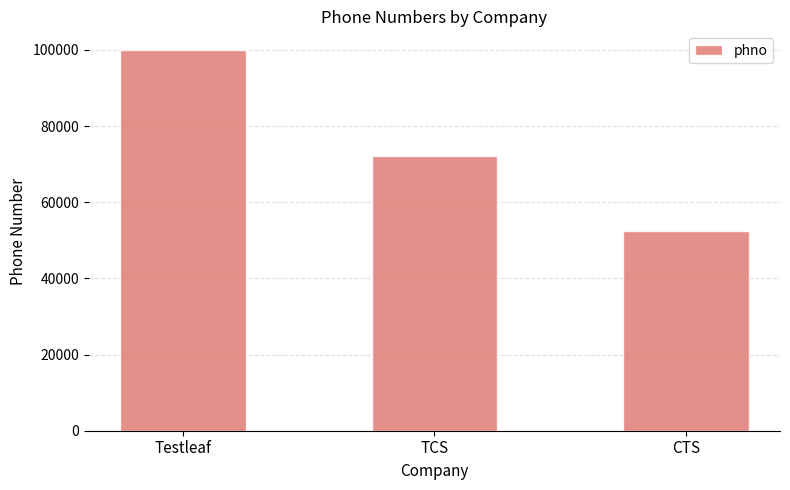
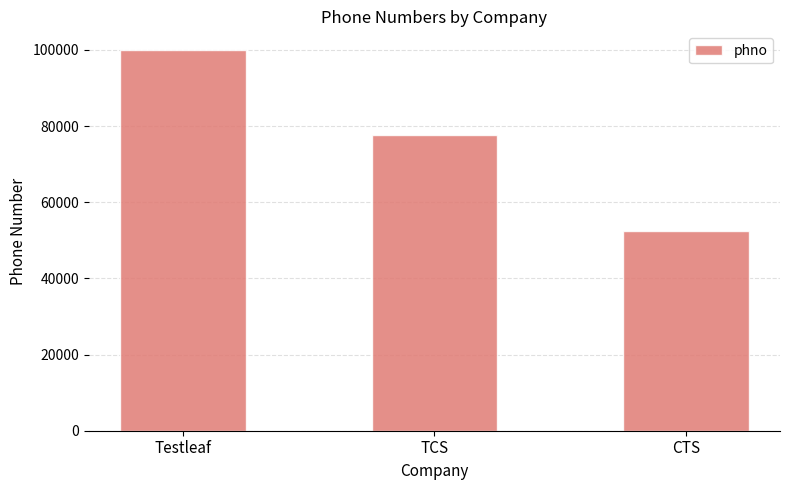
  {
    "Testleaf": 100000,
-   "TCS": 72000,
+   "TCS": 78000,
    "CTS": 52000
  }
